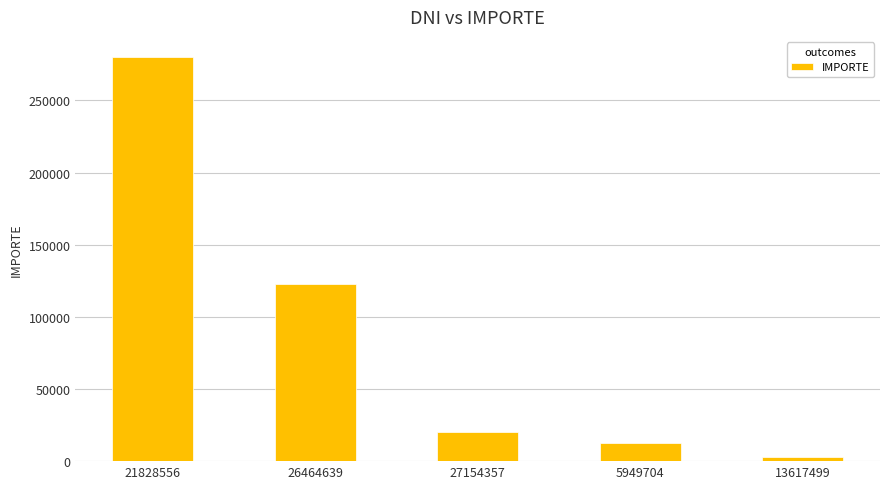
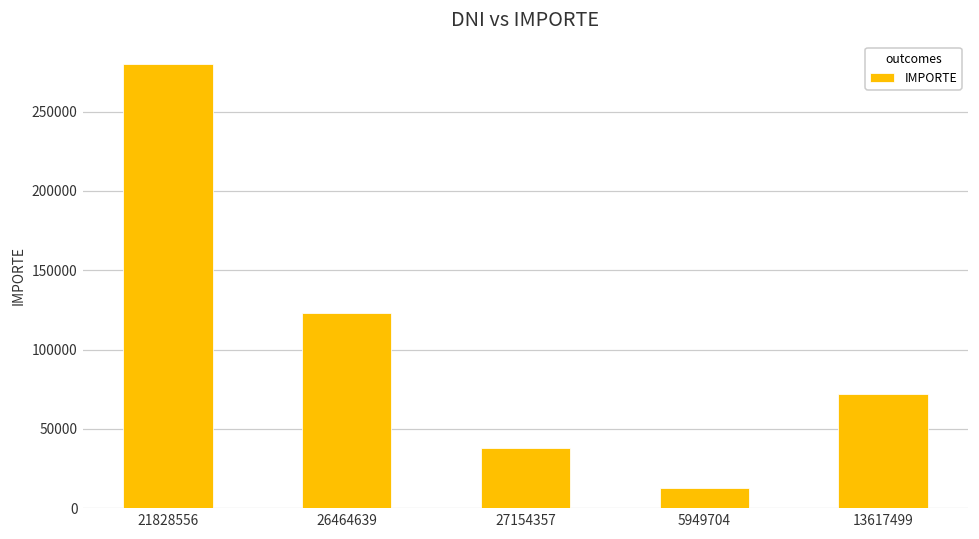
  {
    "21828556": 280000,
    "26464639": 123000,
-   "27154357": 20000,
+   "27154357": 38000,
    "5949704": 13000,
-   "13617499": 3000
+   "13617499": 72000
  }
